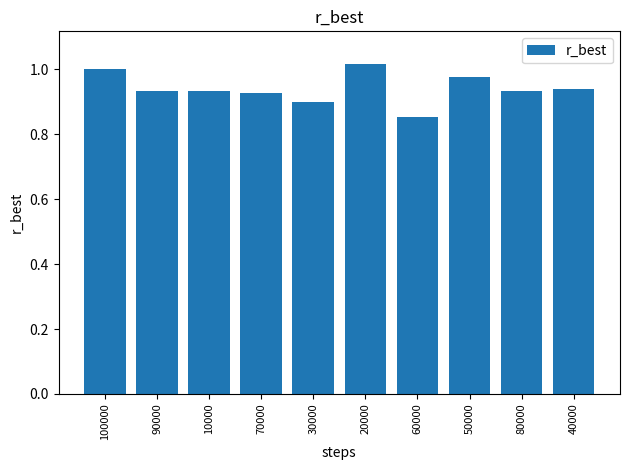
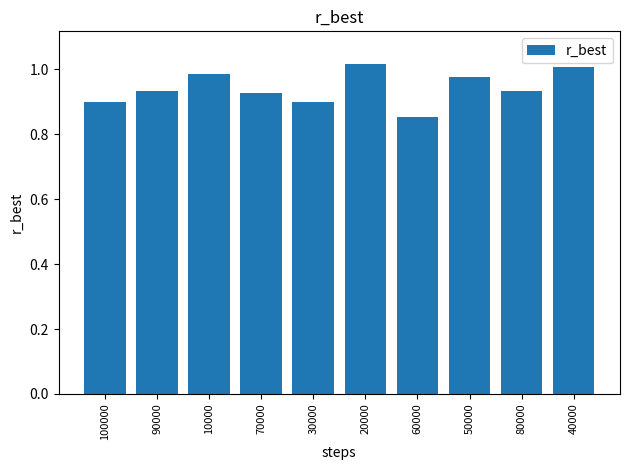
  {
-   "100000": 1.0,
+   "100000": 0.9,
    "90000": 0.93,
-   "10000": 0.93,
+   "10000": 0.98,
    "70000": 0.93,
    "30000": 0.90,
    "20000": 1.02,
    "60000": 0.85,
    "50000": 0.98,
    "80000": 0.93,
-   "40000": 0.94
+   "40000": 1.01
  }
